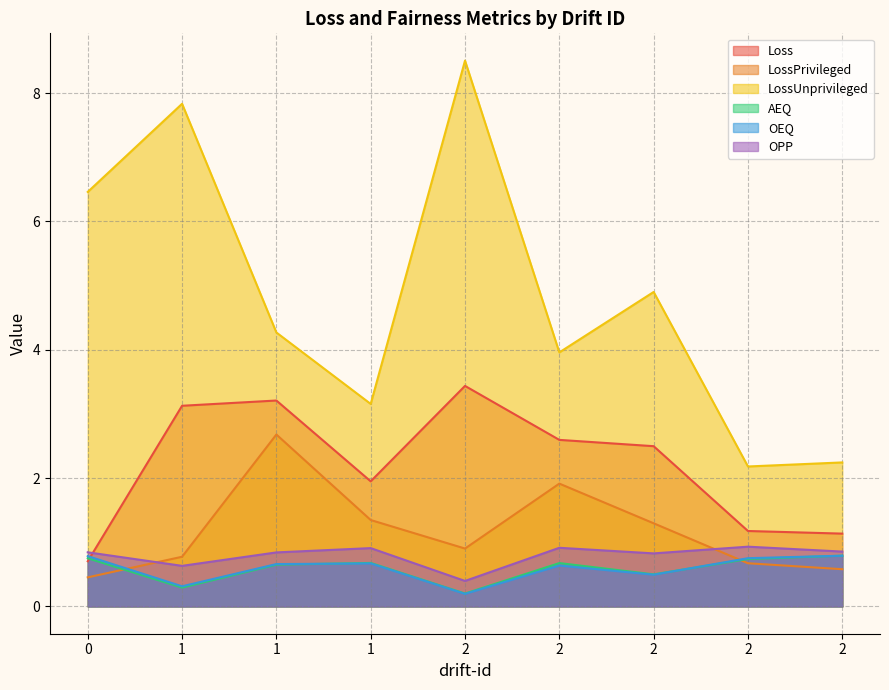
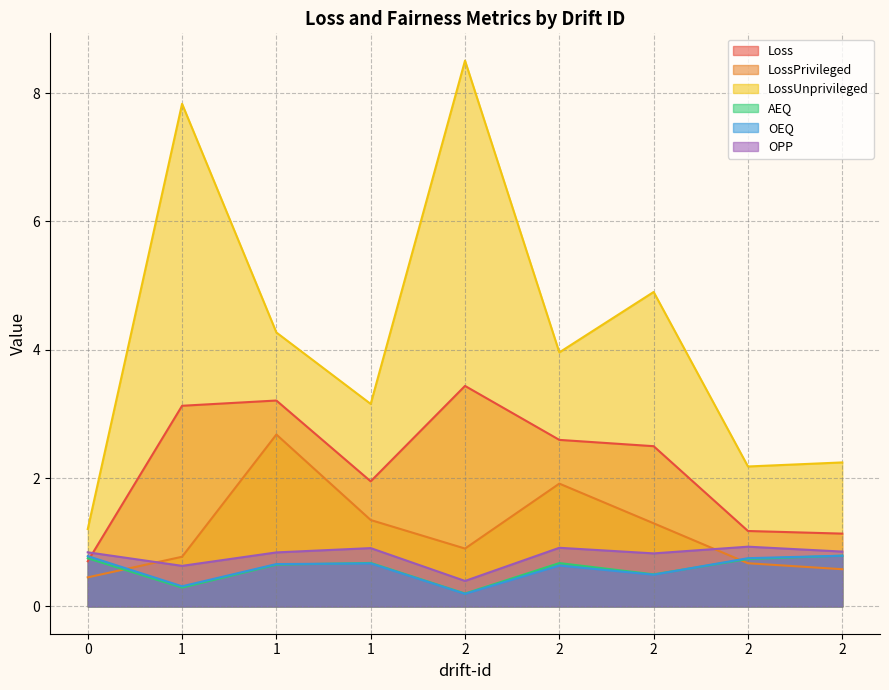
  {
    "LossUnprivileged": {
-     "0": 6.5
+     "0": 1.2
    },
    "OPP": {
      "0": 0.8
    }
  }
